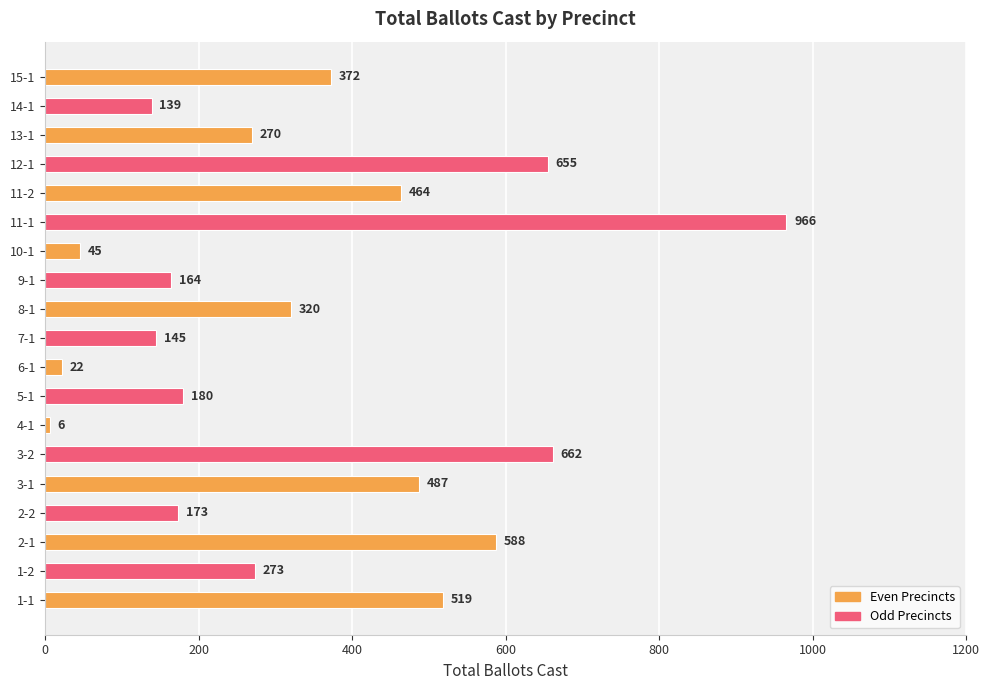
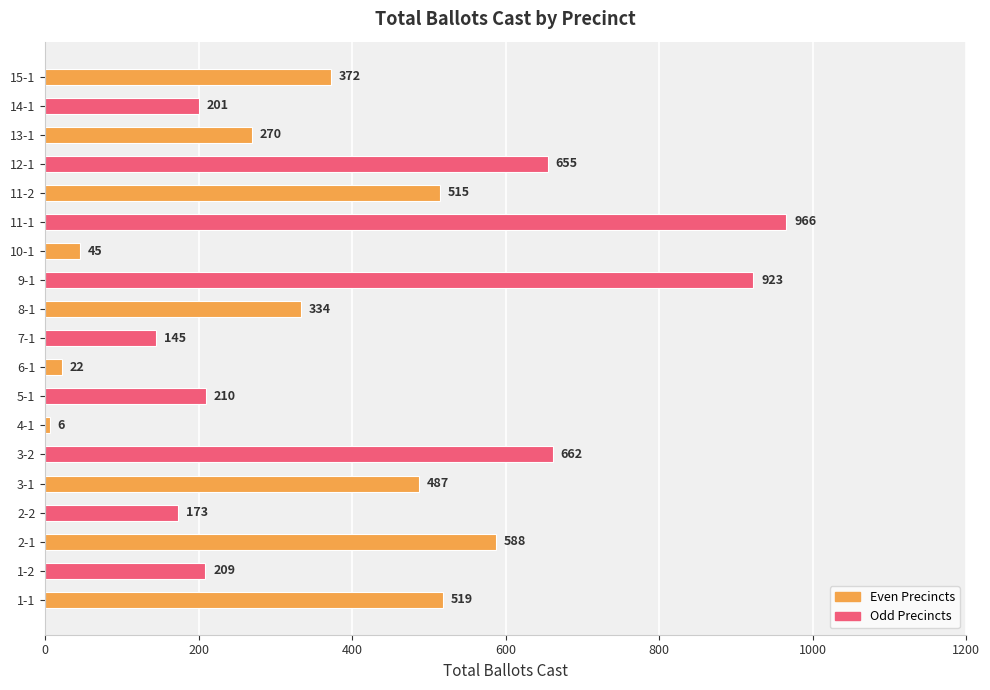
  {
    "15-1": 372,
-   "14-1": 139,
+   "14-1": 201,
    "13-1": 270,
    "12-1": 655,
-   "11-2": 464,
+   "11-2": 515,
    "11-1": 966,
    "10-1": 45,
-   "9-1": 164,
-   "8-1": 320,
+   "9-1": 923,
+   "8-1": 334,
    "7-1": 145,
    "6-1": 22,
-   "5-1": 180,
+   "5-1": 210,
    "4-1": 6,
    "3-2": 662,
    "3-1": 487,
    "2-2": 173,
    "2-1": 588,
-   "1-2": 273,
+   "1-2": 209,
    "1-1": 519
  }
